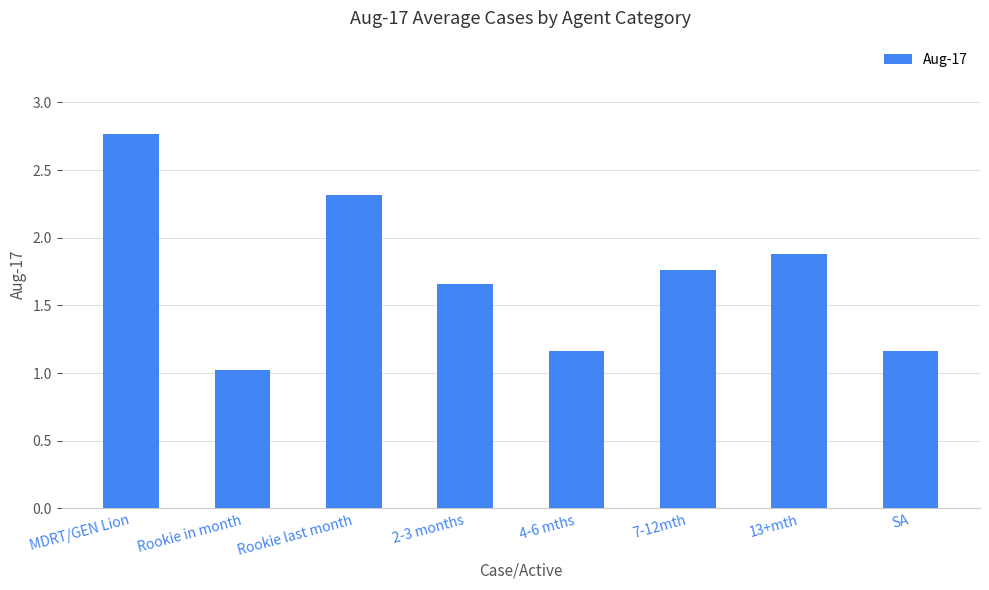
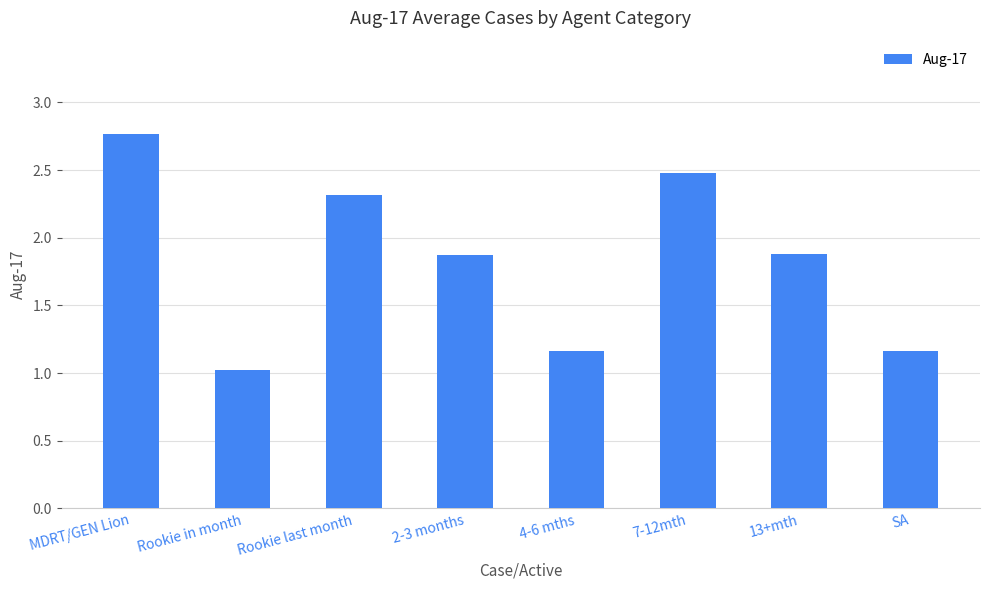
  {
    "MDRT/GEN Lion": 2.77,
    "Rookie in month": 1.02,
    "Rookie last month": 2.32,
-   "2-3 months": 1.66,
+   "2-3 months": 1.88,
    "4-6 mths": 1.17,
-   "7-12mth": 1.76,
+   "7-12mth": 2.48,
    "13+mth": 1.88,
    "SA": 1.16
  }
